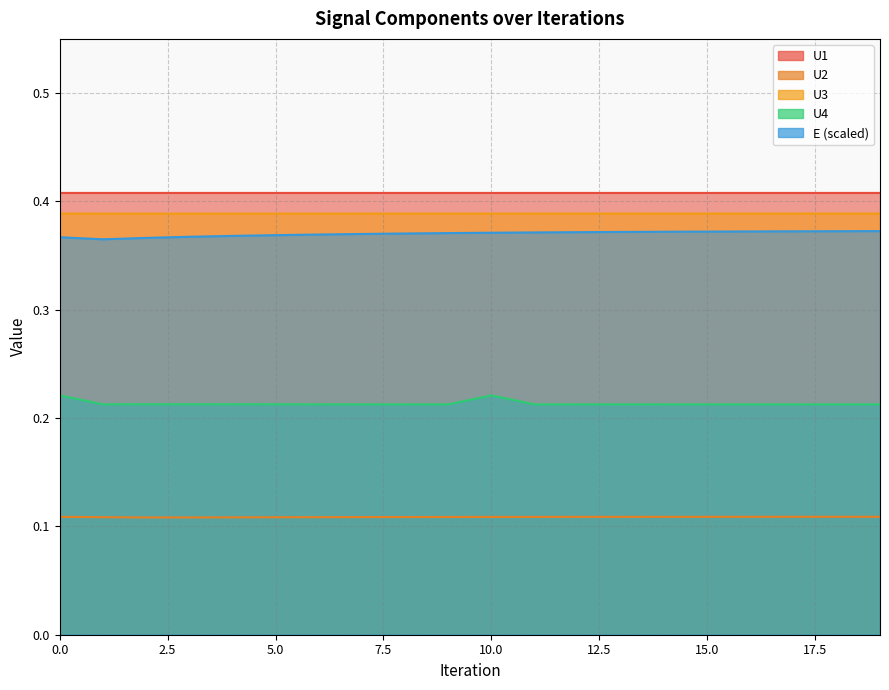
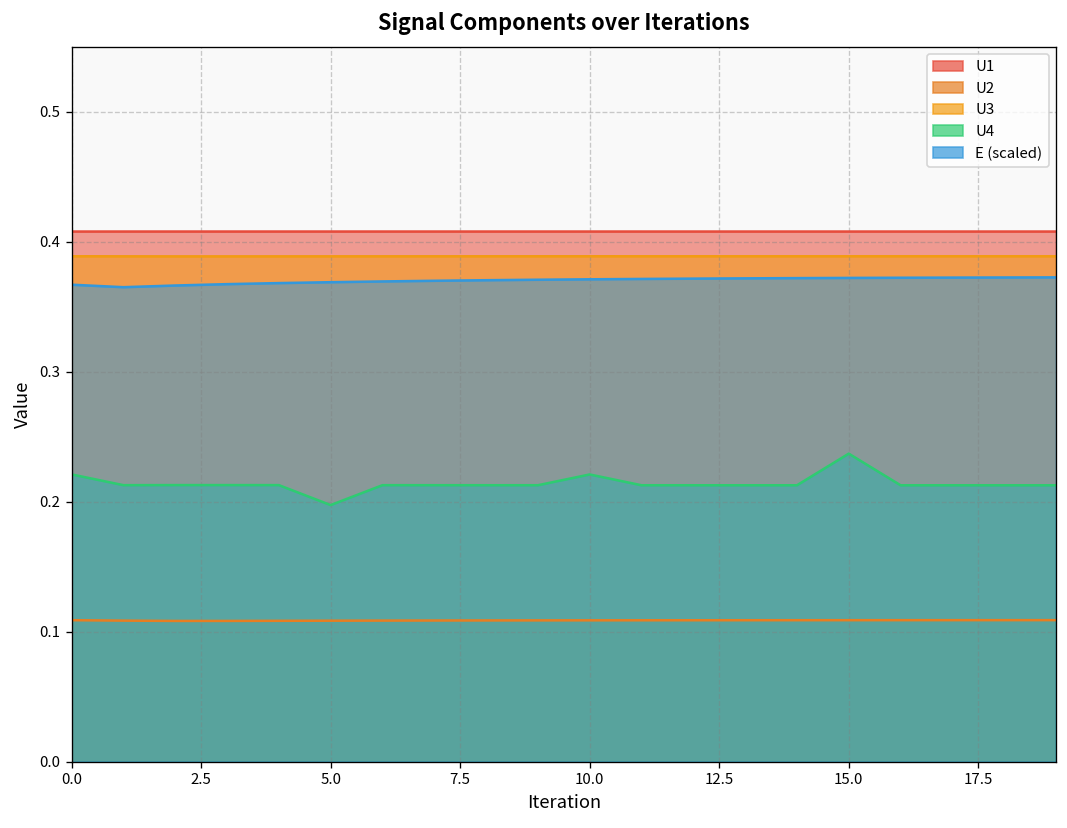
  {
    "U4": {
      "0.0": 0.221,
-     "5.0": 0.213,
+     "5.0": 0.197,
      "10.0": 0.221,
-     "15.0": 0.213
+     "15.0": 0.237
    },
    "E (scaled)": {
      "0.0": 0.367,
      "5.0": 0.369,
      "10.0": 0.371,
      "15.0": 0.372
    }
  }
